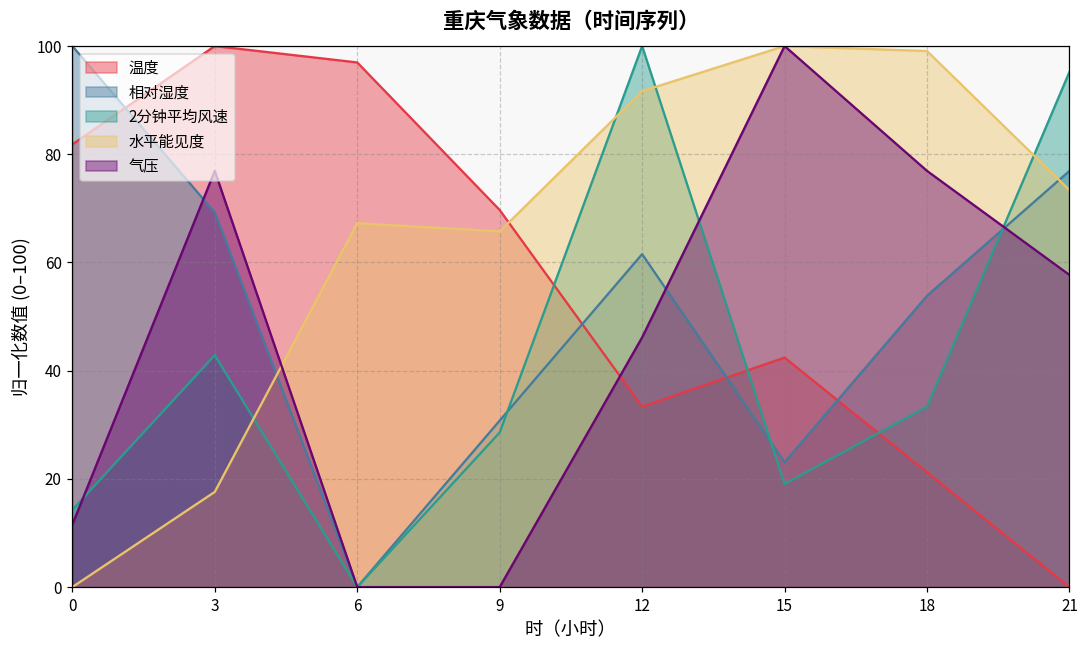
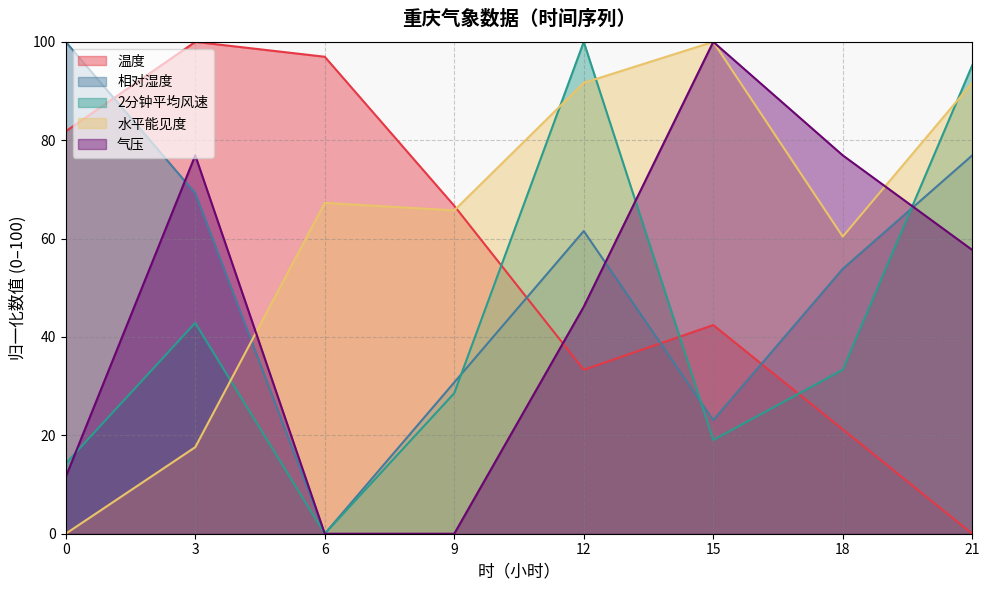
  {
    "温度": {
      "0": 82,
      "3": 100,
      "6": 97,
-     "9": 70,
+     "9": 67,
      "12": 33,
      "15": 42,
      "18": 21,
      "21": 0
    },
    "水平能见度": {
      "0": 0,
      "3": 18,
      "6": 67,
      "9": 66,
      "12": 92,
-     "18": 99,
-     "21": 73
+     "18": 60,
+     "21": 92
    },
    "气压": {
      "0": 12,
      "9": 0,
      "12": 46,
      "18": 77,
      "21": 58
    }
  }
